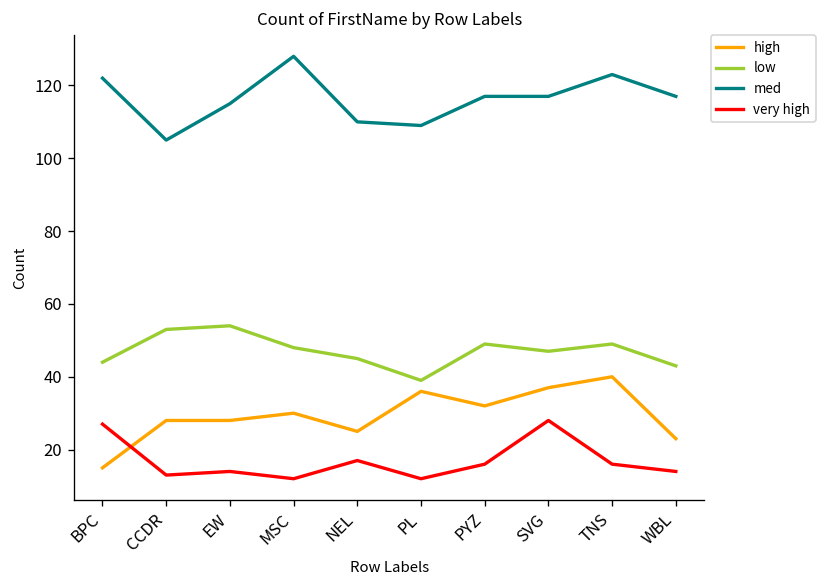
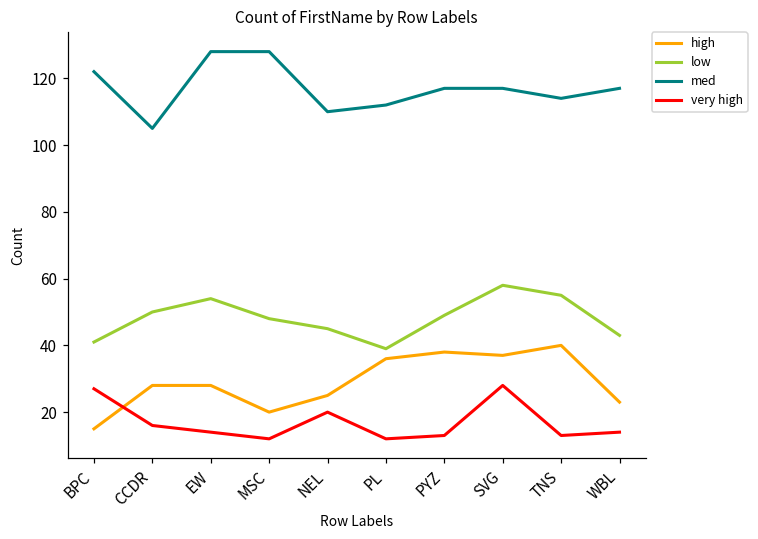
  {
    "high": {
      "BPC": 15,
      "CCDR": 28,
      "EW": 28,
-     "MSC": 30,
+     "MSC": 20,
      "NEL": 25,
      "PL": 36,
-     "PYZ": 32,
+     "PYZ": 38,
      "SVG": 37,
      "TNS": 40,
      "WBL": 23
    },
    "low": {
-     "BPC": 44,
-     "CCDR": 53,
+     "BPC": 41,
+     "CCDR": 50,
      "EW": 54,
      "MSC": 48,
      "NEL": 45,
      "PL": 39,
      "PYZ": 49,
-     "SVG": 47,
-     "TNS": 49,
+     "SVG": 58,
+     "TNS": 55,
      "WBL": 43
    },
    "med": {
      "BPC": 122,
      "CCDR": 105,
-     "EW": 115,
+     "EW": 128,
      "MSC": 128,
      "NEL": 110,
-     "PL": 109,
+     "PL": 112,
      "PYZ": 117,
      "SVG": 117,
-     "TNS": 123,
+     "TNS": 114,
      "WBL": 117
    },
    "very high": {
      "BPC": 27,
-     "CCDR": 13,
+     "CCDR": 16,
      "EW": 14,
      "MSC": 12,
-     "NEL": 17,
+     "NEL": 20,
      "PL": 12,
-     "PYZ": 16,
+     "PYZ": 13,
      "SVG": 28,
-     "TNS": 16,
+     "TNS": 13,
      "WBL": 14
    }
  }
